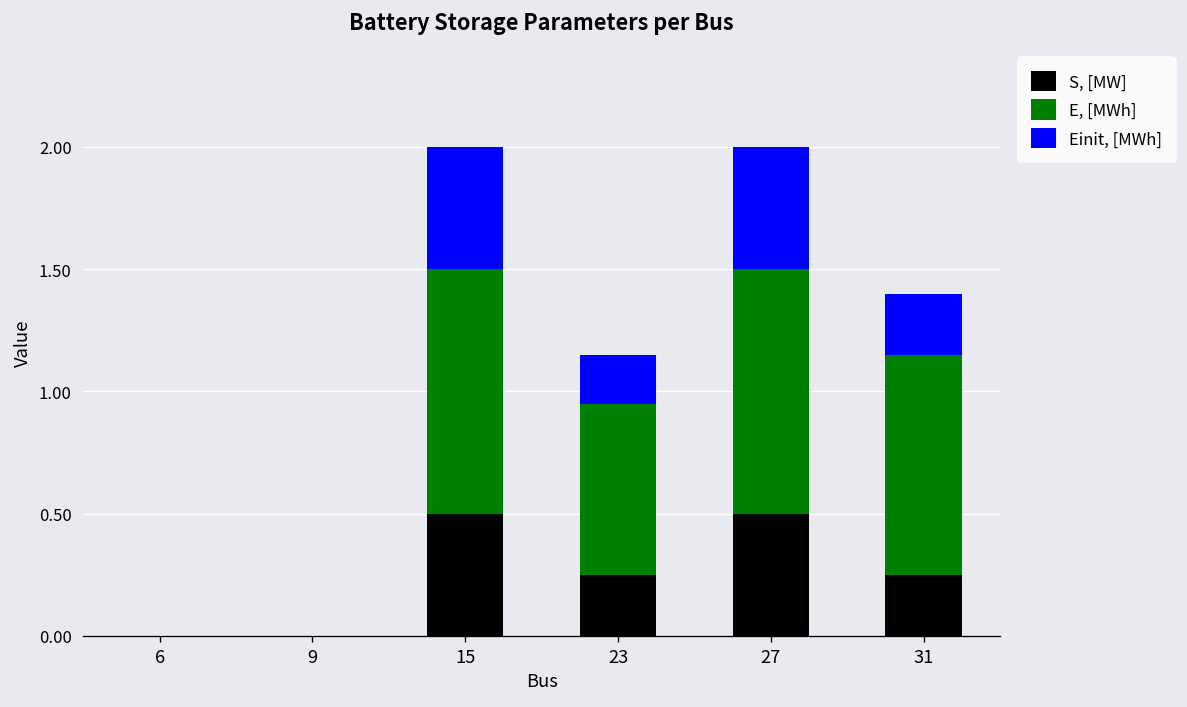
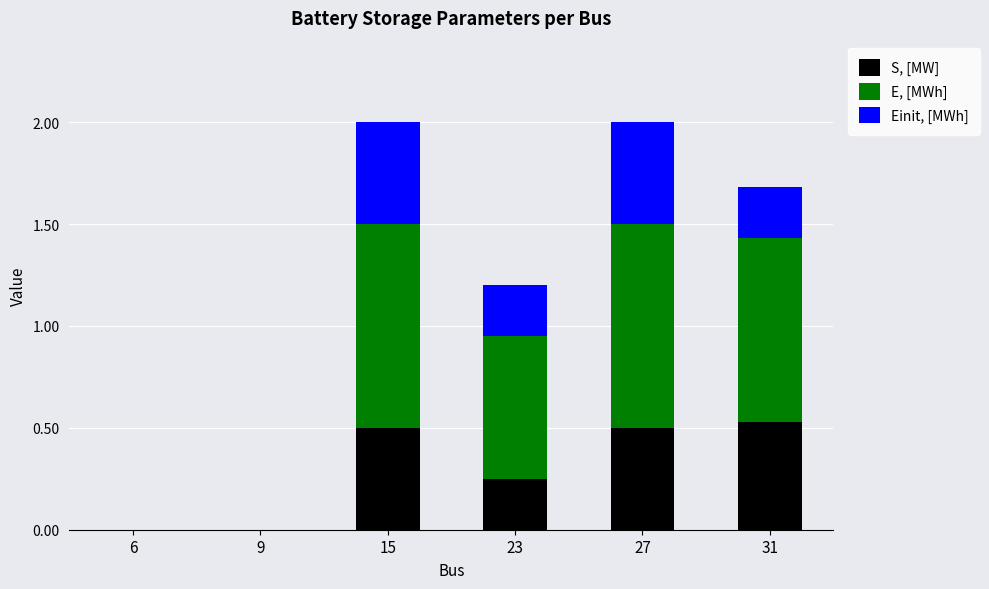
  {
    "S, [MW]": {
      "6": 0.00,
      "9": 0.00,
      "15": 0.50,
      "23": 0.25,
      "27": 0.50,
-     "31": 0.25
+     "31": 0.53
    },
    "E, [MWh]": {
      "6": 0.00,
      "9": 0.00,
      "15": 1.00,
      "23": 0.70,
      "27": 1.00,
      "31": 0.90
    },
    "Einit, [MWh]": {
      "6": 0.00,
      "9": 0.00,
      "15": 0.50,
-     "23": 0.20,
+     "23": 0.25,
      "27": 0.50,
      "31": 0.25
    }
  }
